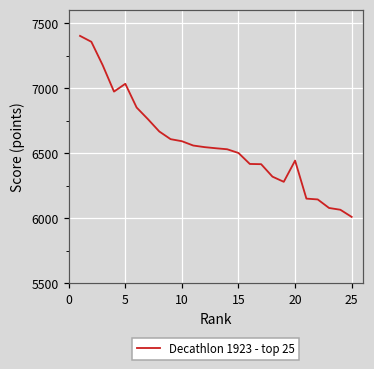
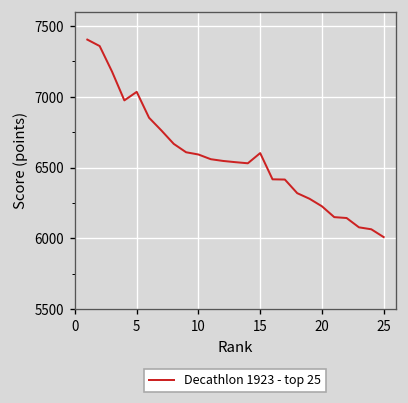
  {
    "5": 7030,
    "10": 6590,
-   "15": 6500,
-   "20": 6440,
+   "15": 6600,
+   "20": 6230,
    "25": 6010
  }
